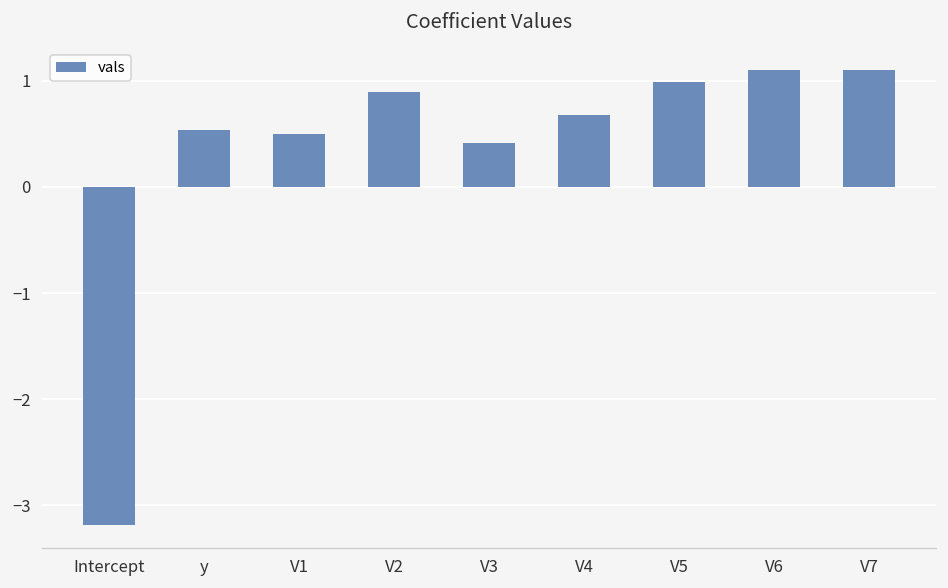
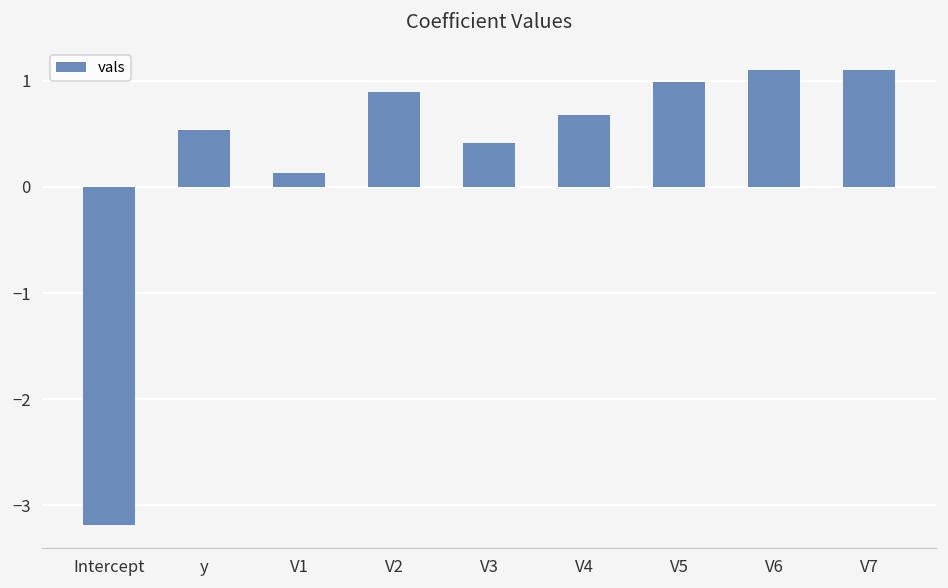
  {
    "Intercept": -3.2,
    "y": 0.5,
-   "V1": 0.5,
+   "V1": 0.1,
    "V2": 0.9,
    "V3": 0.4,
    "V4": 0.7,
    "V5": 1.0,
    "V6": 1.1,
    "V7": 1.1
  }
